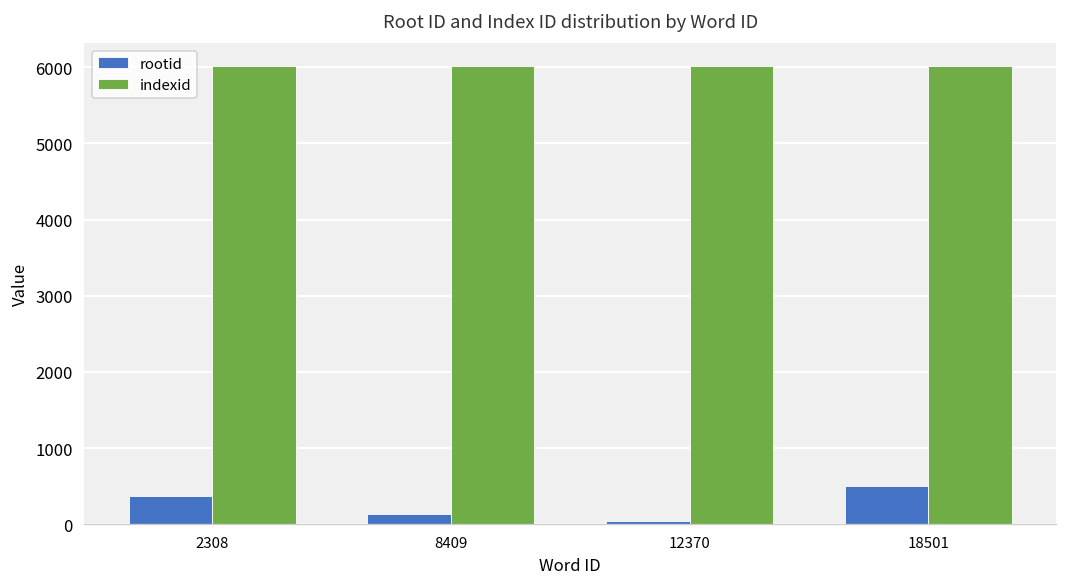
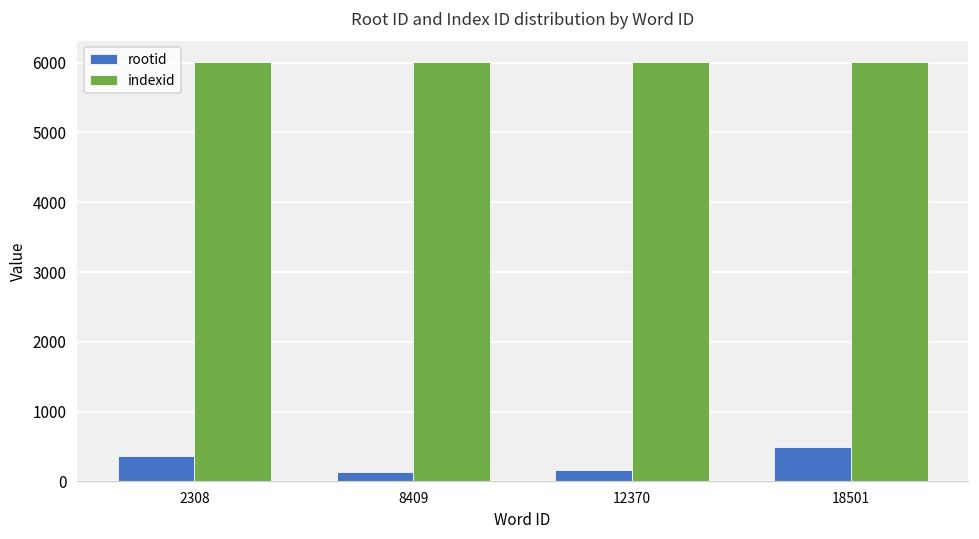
  {
    "rootid": {
      "2308": 400,
      "8409": 100,
-     "12370": 0,
+     "12370": 200,
      "18501": 500
    },
    "indexid": {
      "2308": 6000,
      "8409": 6000,
      "12370": 6000,
      "18501": 6000
    }
  }
